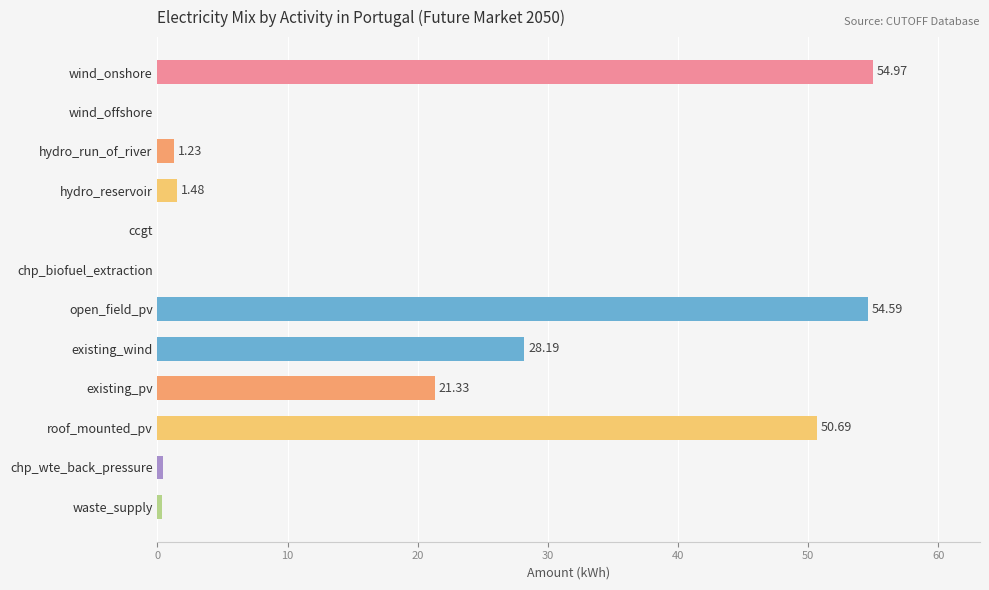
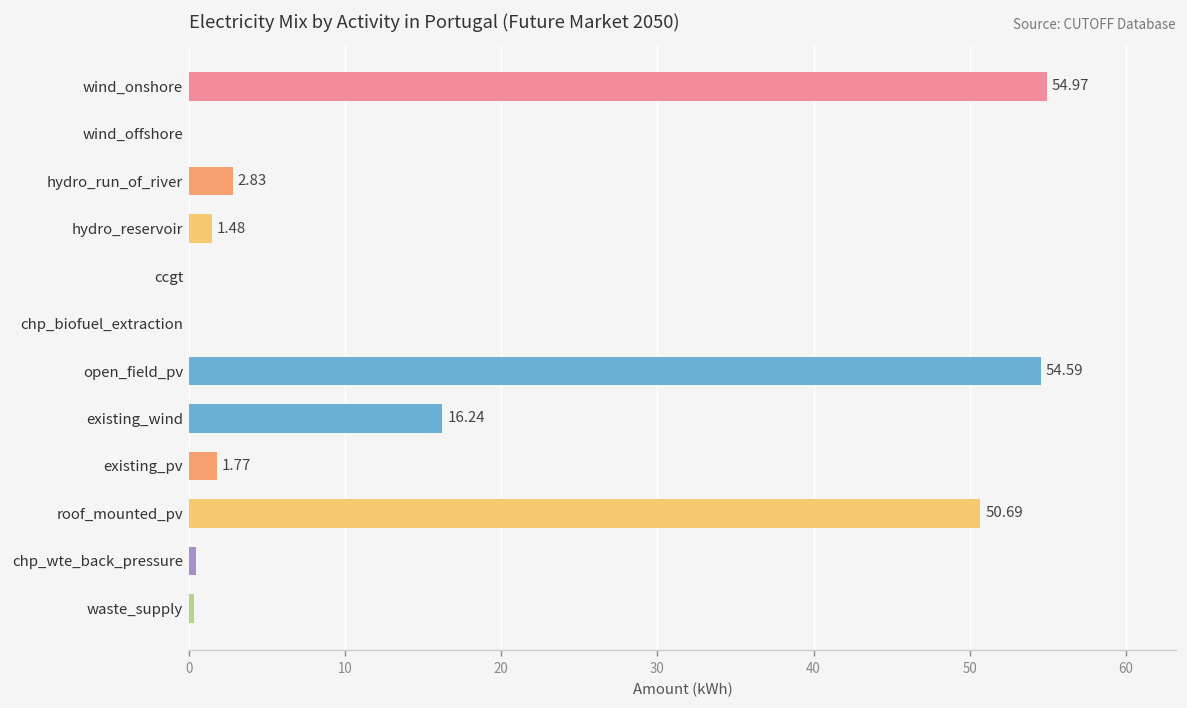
  {
    "wind_onshore": 54.97,
-   "hydro_run_of_river": 1.23,
+   "hydro_run_of_river": 2.83,
    "hydro_reservoir": 1.48,
    "open_field_pv": 54.59,
-   "existing_wind": 28.19,
-   "existing_pv": 21.33,
+   "existing_wind": 16.24,
+   "existing_pv": 1.77,
    "roof_mounted_pv": 50.69
  }
